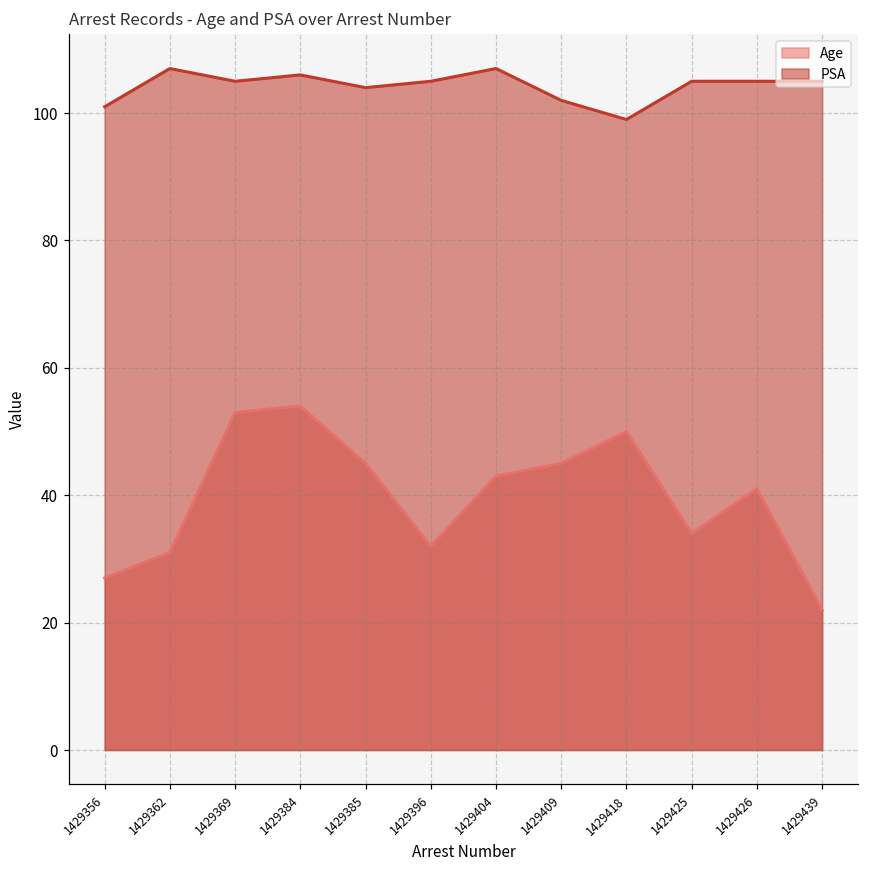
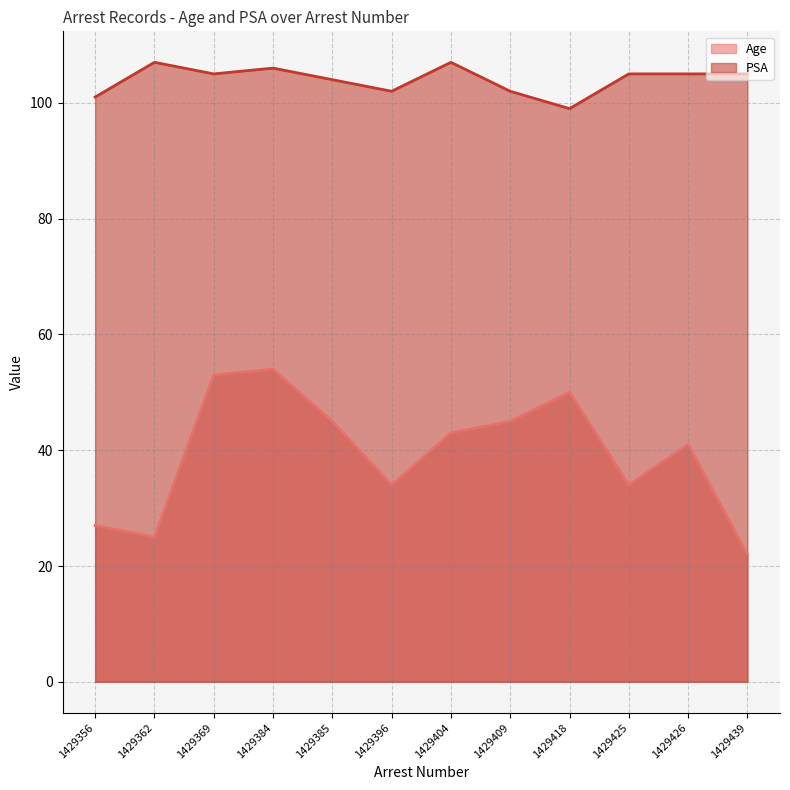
  {
    "Age": {
      "1429356": 27,
-     "1429362": 31,
+     "1429362": 25,
      "1429369": 53,
      "1429384": 54,
      "1429385": 45,
-     "1429396": 32,
+     "1429396": 34,
      "1429404": 43,
      "1429409": 45,
      "1429418": 50,
      "1429425": 34,
      "1429426": 41,
      "1429439": 22
    },
    "PSA": {
      "1429356": 101,
      "1429362": 107,
      "1429369": 105,
      "1429384": 106,
      "1429385": 104,
-     "1429396": 105,
+     "1429396": 102,
      "1429404": 107,
      "1429409": 102,
      "1429418": 99,
      "1429425": 105,
      "1429426": 105
    }
  }
